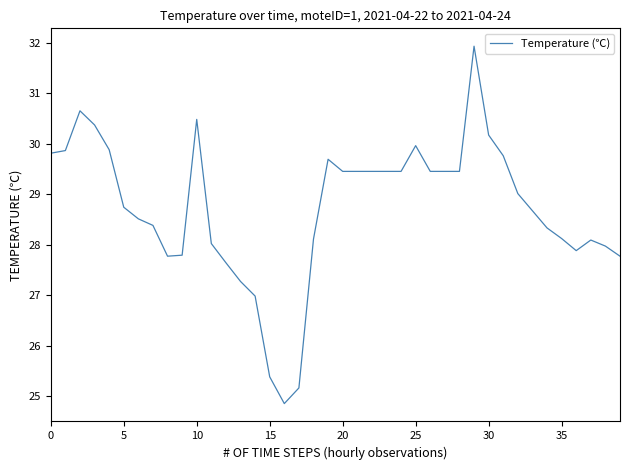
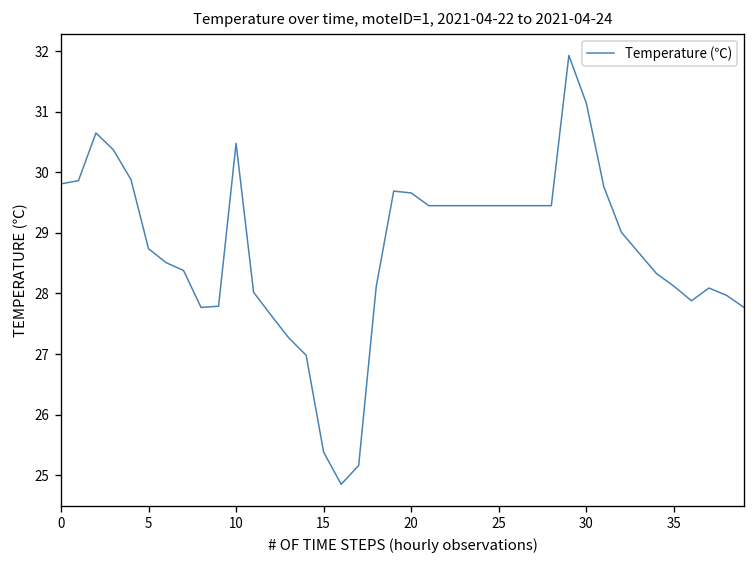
  {
    "0": 29.8,
    "5": 28.7,
    "10": 30.5,
    "15": 25.4,
-   "20": 29.5,
-   "25": 30.0,
-   "30": 30.2,
+   "20": 29.7,
+   "25": 29.5,
+   "30": 31.1,
    "35": 28.1
  }
